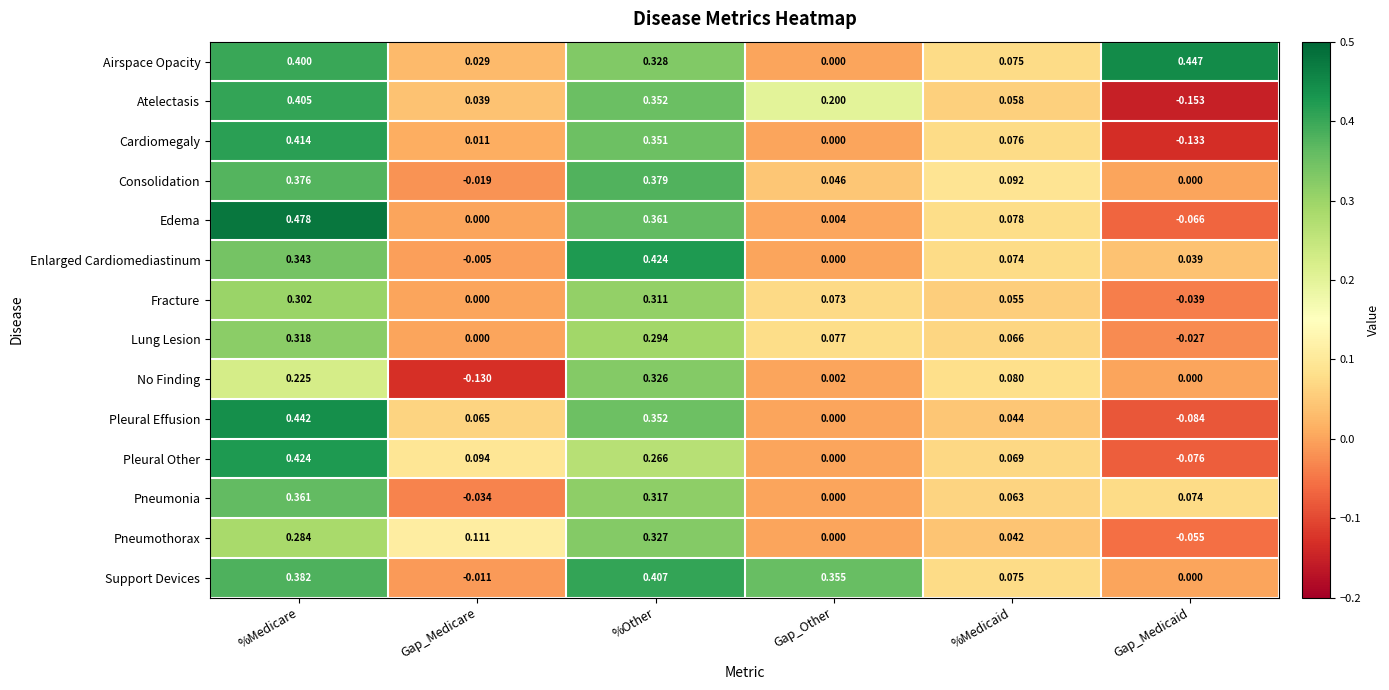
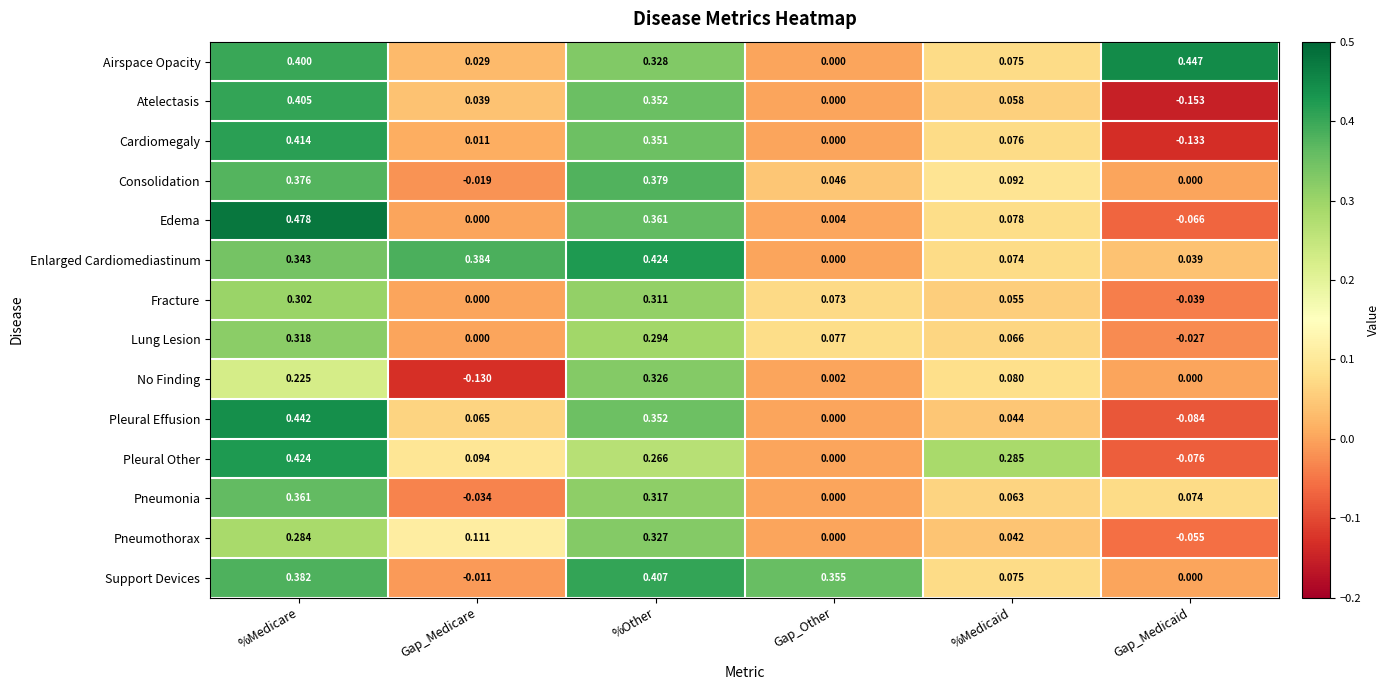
  {
    "Airspace Opacity": {
      "%Medicare": 0.400,
      "Gap_Medicare": 0.029,
      "%Other": 0.328,
      "Gap_Other": 0.000,
      "%Medicaid": 0.075,
      "Gap_Medicaid": 0.447
    },
    "Atelectasis": {
      "%Medicare": 0.405,
      "Gap_Medicare": 0.039,
      "%Other": 0.352,
-     "Gap_Other": 0.200,
+     "Gap_Other": 0.000,
      "%Medicaid": 0.058,
      "Gap_Medicaid": -0.153
    },
    "Cardiomegaly": {
      "%Medicare": 0.414,
      "Gap_Medicare": 0.011,
      "%Other": 0.351,
      "Gap_Other": 0.000,
      "%Medicaid": 0.076,
      "Gap_Medicaid": -0.133
    },
    "Consolidation": {
      "%Medicare": 0.376,
      "Gap_Medicare": -0.019,
      "%Other": 0.379,
      "Gap_Other": 0.046,
      "%Medicaid": 0.092,
      "Gap_Medicaid": 0.000
    },
    "Edema": {
      "%Medicare": 0.478,
      "Gap_Medicare": 0.000,
      "%Other": 0.361,
      "Gap_Other": 0.004,
      "%Medicaid": 0.078,
      "Gap_Medicaid": -0.066
    },
    "Enlarged Cardiomediastinum": {
      "%Medicare": 0.343,
-     "Gap_Medicare": -0.005,
+     "Gap_Medicare": 0.384,
      "%Other": 0.424,
      "Gap_Other": 0.000,
      "%Medicaid": 0.074,
      "Gap_Medicaid": 0.039
    },
    "Fracture": {
      "%Medicare": 0.302,
      "Gap_Medicare": 0.000,
      "%Other": 0.311,
      "Gap_Other": 0.073,
      "%Medicaid": 0.055,
      "Gap_Medicaid": -0.039
    },
    "Lung Lesion": {
      "%Medicare": 0.318,
      "Gap_Medicare": 0.000,
      "%Other": 0.294,
      "Gap_Other": 0.077,
      "%Medicaid": 0.066,
      "Gap_Medicaid": -0.027
    },
    "No Finding": {
      "%Medicare": 0.225,
      "Gap_Medicare": -0.130,
      "%Other": 0.326,
      "Gap_Other": 0.002,
      "%Medicaid": 0.080,
      "Gap_Medicaid": 0.000
    },
    "Pleural Effusion": {
      "%Medicare": 0.442,
      "Gap_Medicare": 0.065,
      "%Other": 0.352,
      "Gap_Other": 0.000,
      "%Medicaid": 0.044,
      "Gap_Medicaid": -0.084
    },
    "Pleural Other": {
      "%Medicare": 0.424,
      "Gap_Medicare": 0.094,
      "%Other": 0.266,
      "Gap_Other": 0.000,
-     "%Medicaid": 0.069,
+     "%Medicaid": 0.285,
      "Gap_Medicaid": -0.076
    },
    "Pneumonia": {
      "%Medicare": 0.361,
      "Gap_Medicare": -0.034,
      "%Other": 0.317,
      "Gap_Other": 0.000,
      "%Medicaid": 0.063,
      "Gap_Medicaid": 0.074
    },
    "Pneumothorax": {
      "%Medicare": 0.284,
      "Gap_Medicare": 0.111,
      "%Other": 0.327,
      "Gap_Other": 0.000,
      "%Medicaid": 0.042,
      "Gap_Medicaid": -0.055
    },
    "Support Devices": {
      "%Medicare": 0.382,
      "Gap_Medicare": -0.011,
      "%Other": 0.407,
      "Gap_Other": 0.355,
      "%Medicaid": 0.075,
      "Gap_Medicaid": 0.000
    }
  }
